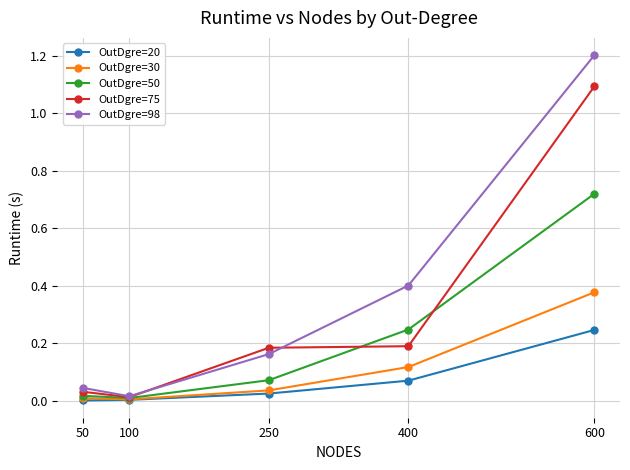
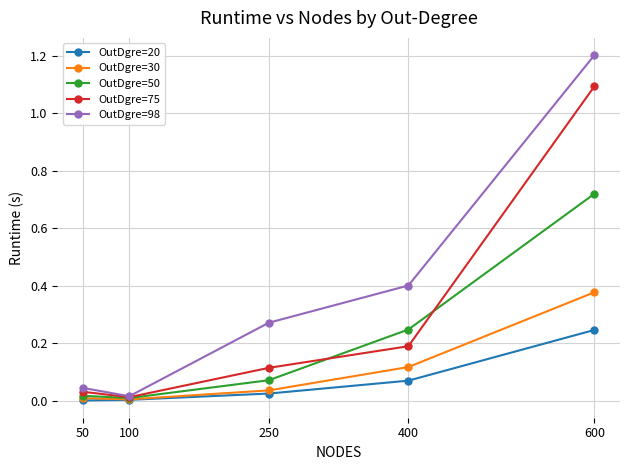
  {
    "OutDgre=20": {
      "250": 0.03,
      "400": 0.07,
      "600": 0.25
    },
    "OutDgre=30": {
      "250": 0.04,
      "400": 0.12,
      "600": 0.38
    },
    "OutDgre=50": {
      "250": 0.07,
      "400": 0.25,
      "600": 0.72
    },
    "OutDgre=75": {
      "50": 0.03,
-     "250": 0.18,
+     "250": 0.11,
      "400": 0.19,
      "600": 1.09
    },
    "OutDgre=98": {
      "50": 0.04,
-     "250": 0.16,
+     "250": 0.27,
      "400": 0.40,
      "600": 1.20
    }
  }
